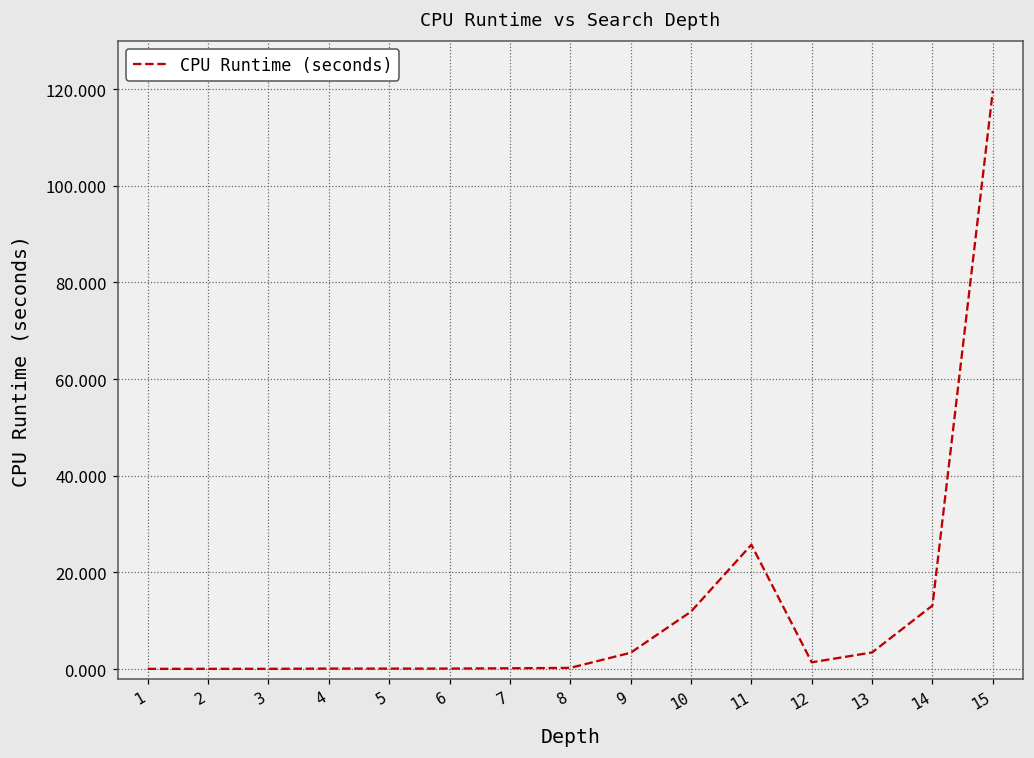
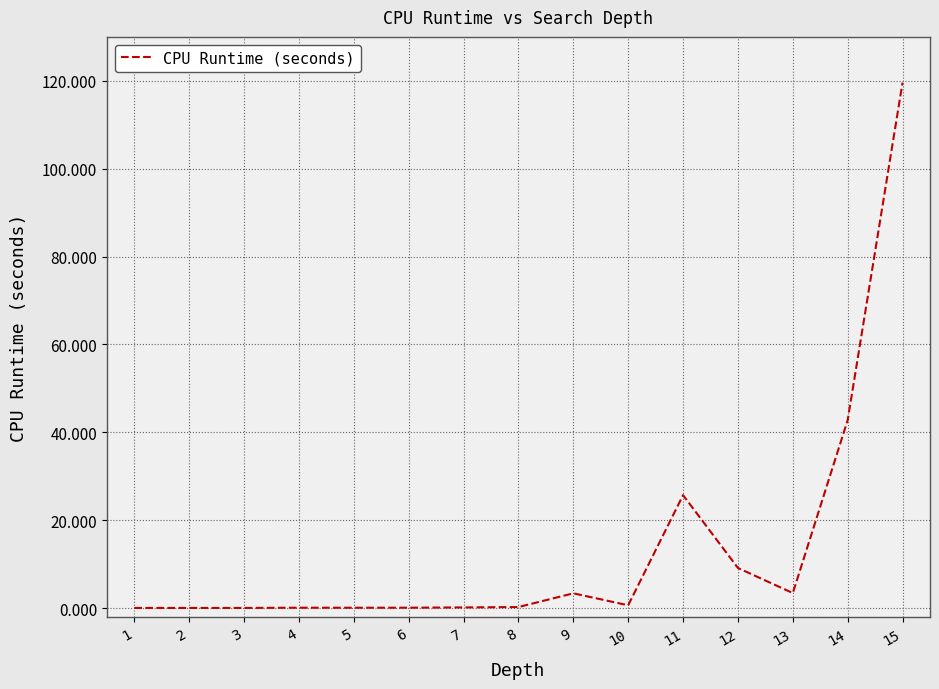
  {
    "1": 0,
    "2": 0,
    "3": 0,
    "4": 0,
    "5": 0,
    "6": 0,
    "7": 0,
    "8": 0,
    "9": 3,
-   "10": 12,
+   "10": 1,
    "11": 26,
-   "12": 1,
+   "12": 9,
    "13": 3,
-   "14": 13,
+   "14": 43,
    "15": 120
  }
